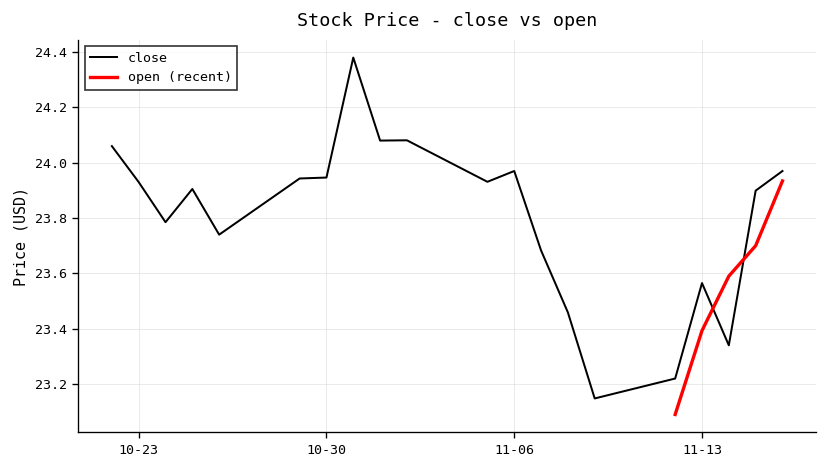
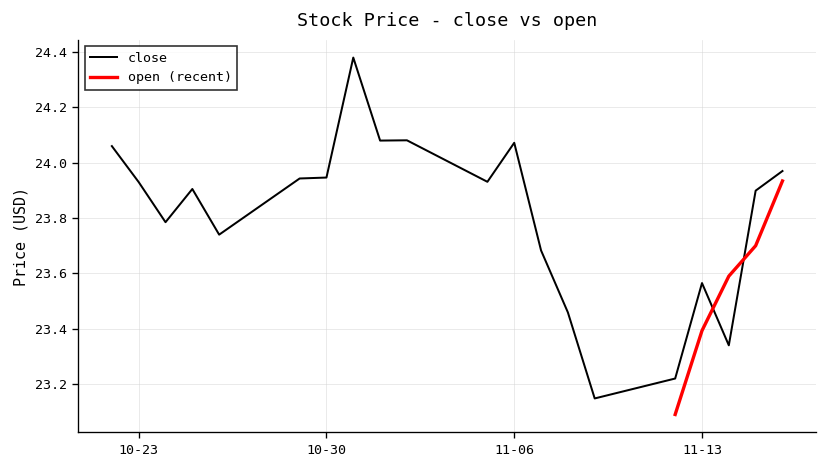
  {
    "close": {
      "10-23": 23.93,
      "10-30": 23.95,
-     "11-06": 23.97,
+     "11-06": 24.07,
      "11-13": 23.57
    },
    "open (recent)": {
      "11-13": 23.39
    }
  }
